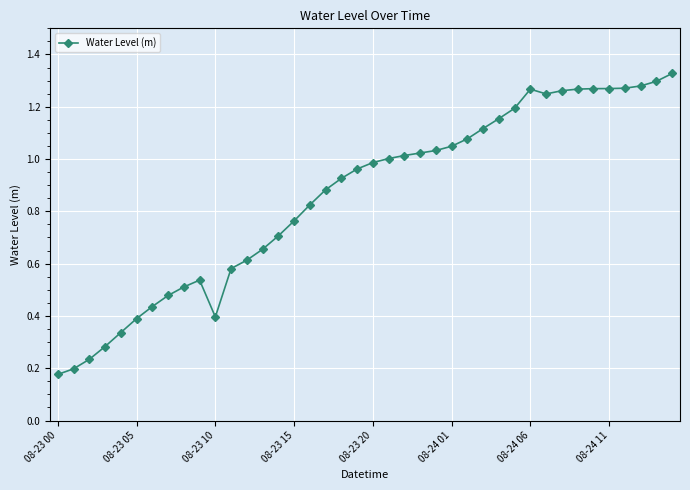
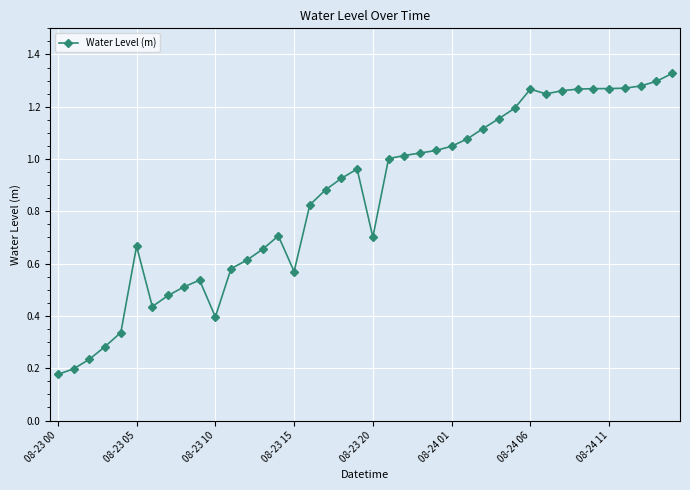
  {
    "08-23 00": 0.18,
-   "08-23 05": 0.39,
+   "08-23 05": 0.67,
    "08-23 10": 0.40,
-   "08-23 15": 0.76,
-   "08-23 20": 0.99,
+   "08-23 15": 0.57,
+   "08-23 20": 0.70,
    "08-24 01": 1.05,
    "08-24 06": 1.27,
    "08-24 11": 1.27
  }
